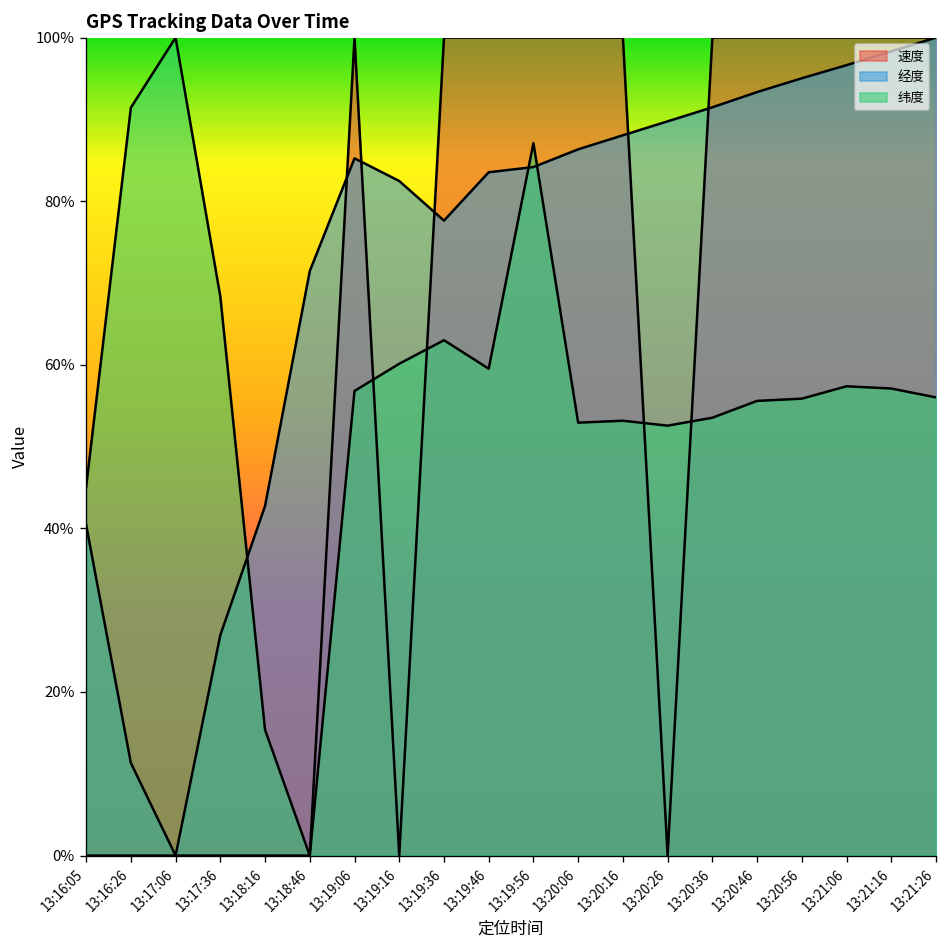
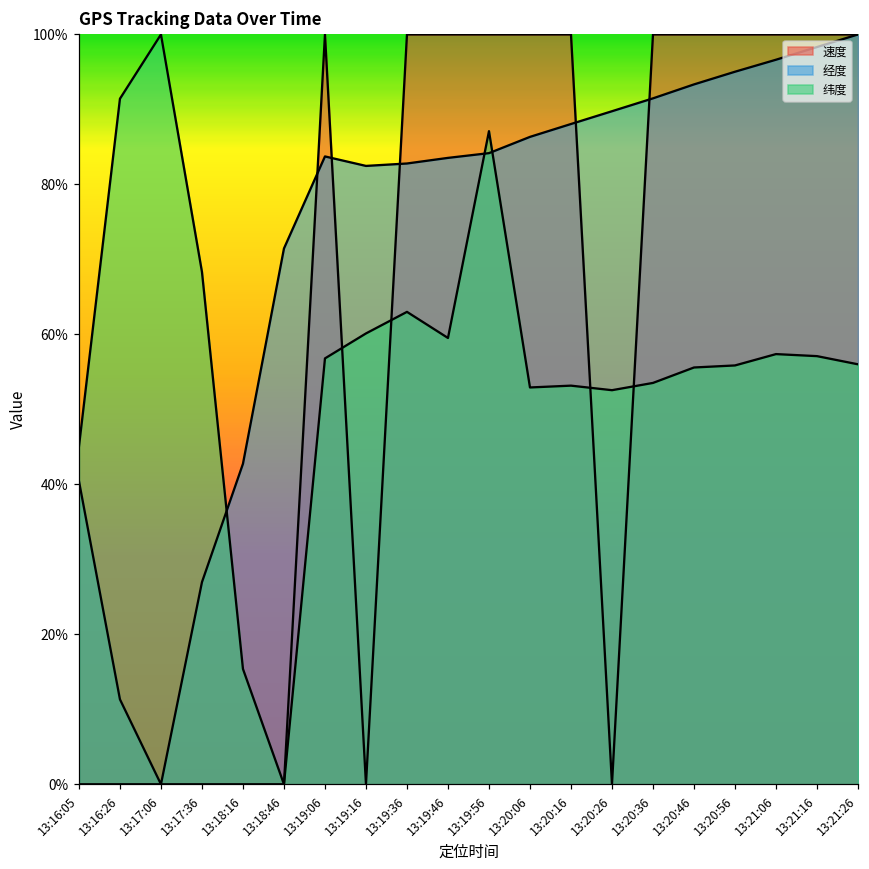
  {
    "速度": {
      "13:16:05": "0%",
      "13:16:26": "0%",
      "13:17:36": "0%",
      "13:18:16": "0%",
      "13:19:06": "100%",
      "13:19:16": "0%",
      "13:19:36": "100%",
      "13:19:46": "100%",
      "13:19:56": "100%",
      "13:20:06": "100%",
      "13:20:16": "100%",
      "13:20:26": "0%",
      "13:20:36": "100%",
      "13:20:46": "100%",
      "13:20:56": "100%",
      "13:21:06": "100%",
      "13:21:16": "100%"
    },
    "经度": {
      "13:16:05": "40%",
      "13:16:26": "11%",
      "13:17:36": "27%",
      "13:18:16": "43%",
      "13:18:46": "71%",
-     "13:19:06": "85%",
+     "13:19:06": "84%",
      "13:19:16": "82%",
-     "13:19:36": "78%",
+     "13:19:36": "83%",
      "13:19:46": "84%",
      "13:19:56": "84%",
      "13:20:06": "86%",
      "13:20:16": "88%",
      "13:20:26": "90%",
      "13:20:36": "91%",
      "13:20:46": "93%",
      "13:20:56": "95%",
      "13:21:06": "97%"
    },
    "纬度": {
      "13:16:05": "45%",
      "13:16:26": "91%",
      "13:17:06": "100%",
      "13:17:36": "68%",
      "13:18:16": "15%",
      "13:19:06": "57%",
      "13:19:16": "60%",
      "13:19:36": "63%",
      "13:19:46": "60%",
      "13:19:56": "87%",
      "13:20:06": "53%",
      "13:20:16": "53%",
      "13:20:26": "53%",
      "13:20:36": "54%",
      "13:20:46": "56%",
      "13:20:56": "56%",
      "13:21:06": "57%",
      "13:21:16": "57%",
      "13:21:26": "56%"
    }
  }
